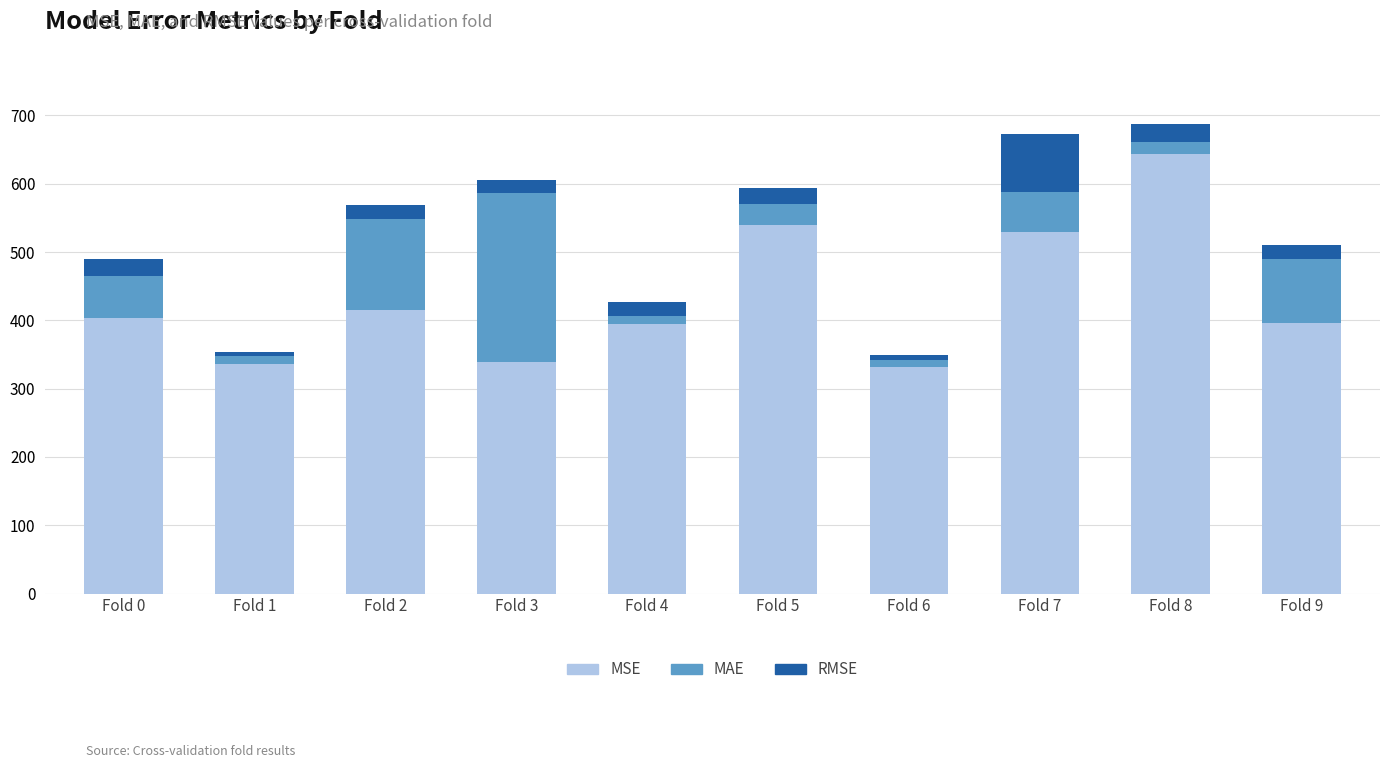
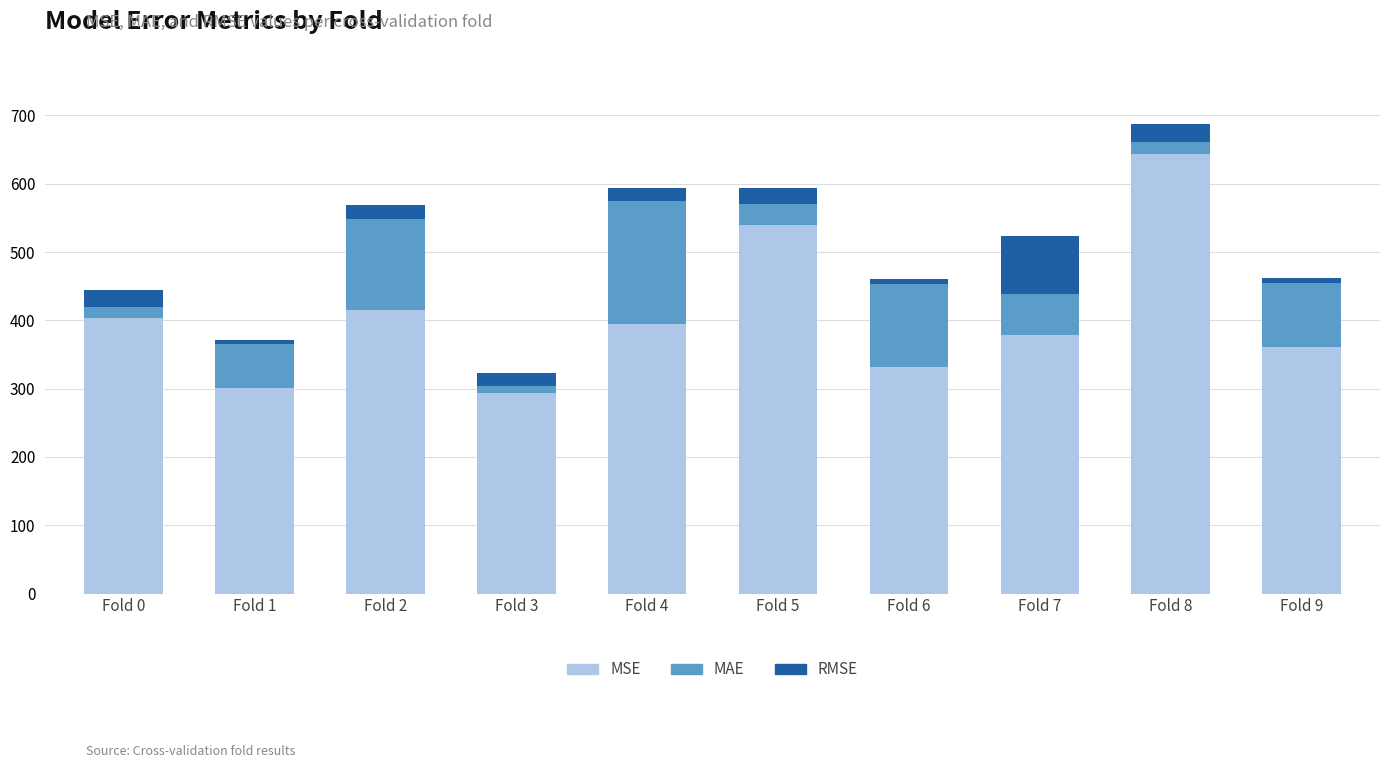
  {
    "MSE": {
      "Fold 0": 400,
-     "Fold 1": 340,
+     "Fold 1": 300,
      "Fold 2": 420,
-     "Fold 3": 340,
+     "Fold 3": 290,
      "Fold 4": 390,
      "Fold 5": 540,
      "Fold 6": 330,
-     "Fold 7": 530,
+     "Fold 7": 380,
      "Fold 8": 640,
-     "Fold 9": 400
+     "Fold 9": 360
    },
    "MAE": {
-     "Fold 0": 60,
-     "Fold 1": 10,
+     "Fold 0": 20,
+     "Fold 1": 60,
      "Fold 2": 130,
-     "Fold 3": 250,
-     "Fold 4": 10,
+     "Fold 3": 10,
+     "Fold 4": 180,
      "Fold 5": 30,
-     "Fold 6": 10,
+     "Fold 6": 120,
      "Fold 7": 60,
      "Fold 8": 20,
      "Fold 9": 90
    },
    "RMSE": {
      "Fold 0": 20,
      "Fold 1": 10,
      "Fold 2": 20,
      "Fold 3": 20,
      "Fold 4": 20,
      "Fold 5": 20,
      "Fold 6": 10,
      "Fold 7": 80,
      "Fold 8": 30,
-     "Fold 9": 20
+     "Fold 9": 10
    }
  }
